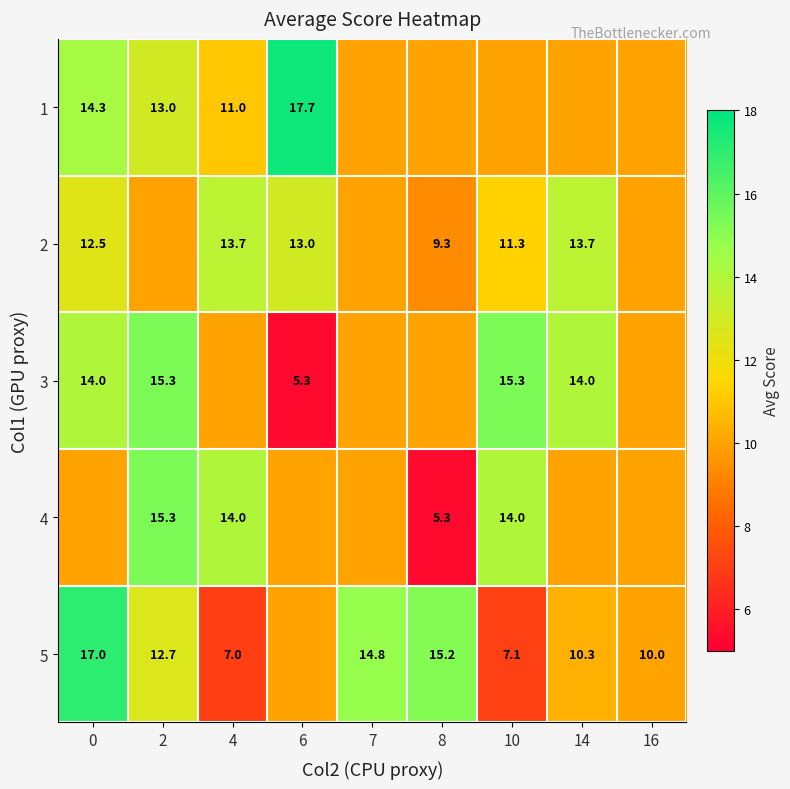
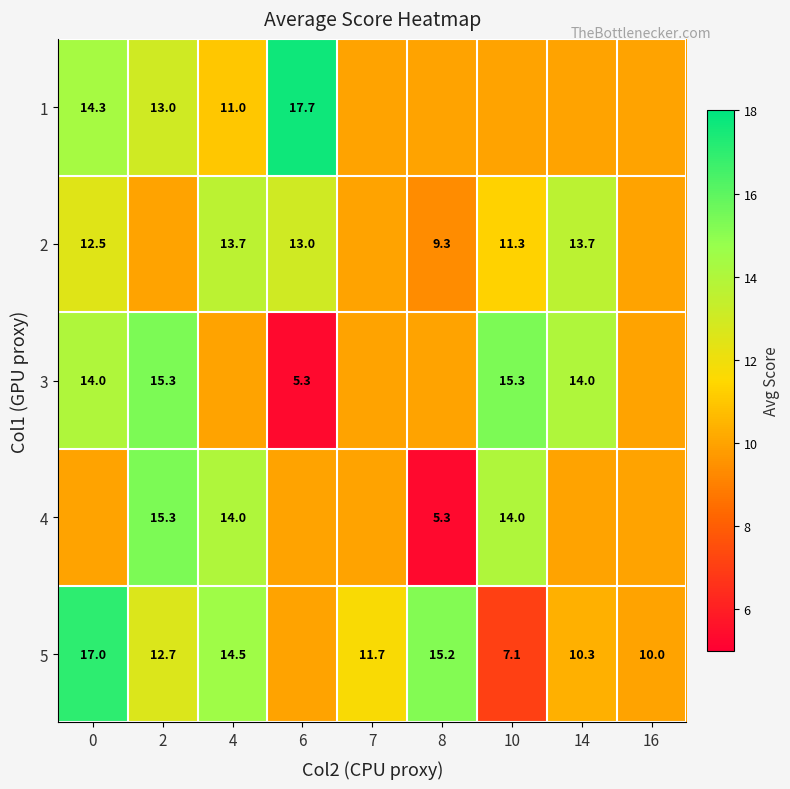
  {
    "1": {
      "0": 14.3,
      "2": 13.0,
      "4": 11.0,
      "6": 17.7
    },
    "2": {
      "0": 12.5,
      "4": 13.7,
      "6": 13.0,
      "8": 9.3,
      "10": 11.3,
      "14": 13.7
    },
    "3": {
      "0": 14.0,
      "2": 15.3,
      "6": 5.3,
      "10": 15.3,
      "14": 14.0
    },
    "4": {
      "2": 15.3,
      "4": 14.0,
      "8": 5.3,
      "10": 14.0
    },
    "5": {
      "0": 17.0,
      "2": 12.7,
-     "4": 7.0,
-     "7": 14.8,
+     "4": 14.5,
+     "7": 11.7,
      "8": 15.2,
      "10": 7.1,
      "14": 10.3,
      "16": 10.0
    }
  }
